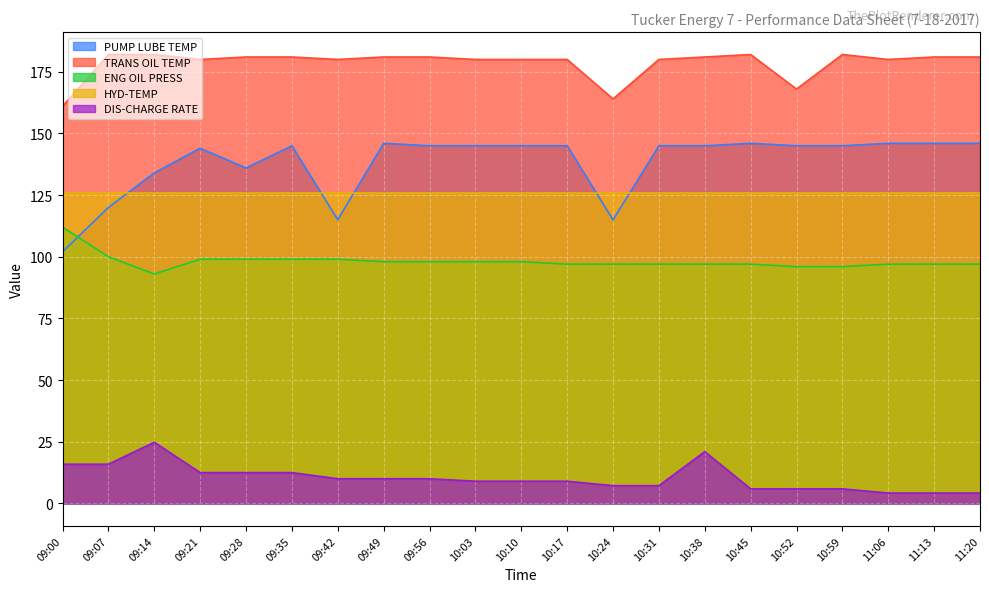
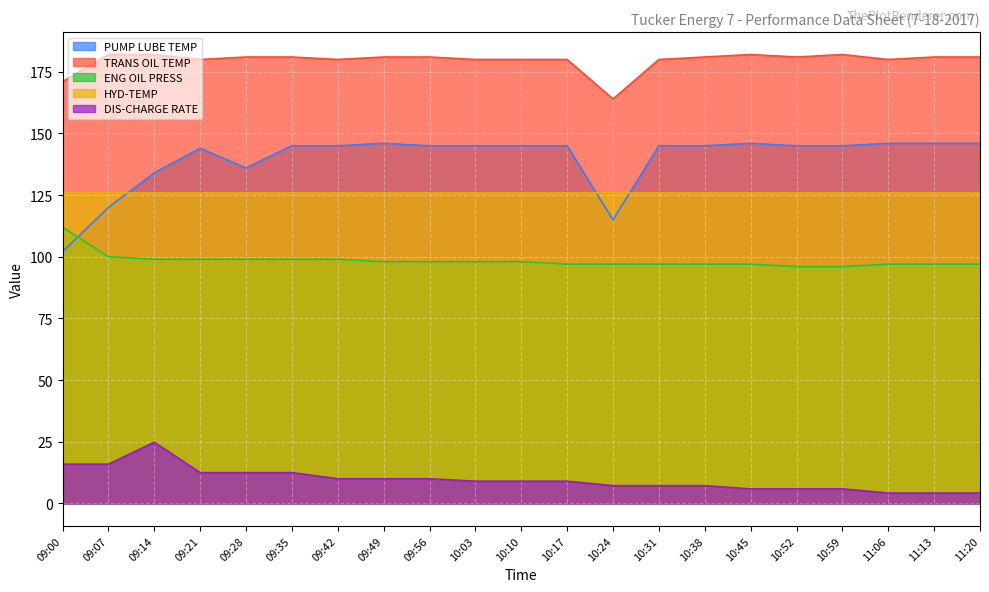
  {
    "PUMP LUBE TEMP": {
      "09:00": 102,
      "09:07": 120,
      "09:14": 134,
      "09:21": 144,
      "09:28": 136,
      "09:35": 145,
-     "09:42": 115,
+     "09:42": 145,
      "09:49": 146,
      "09:56": 145,
      "10:03": 145,
      "10:10": 145,
      "10:17": 145,
      "10:24": 115,
      "10:31": 145,
      "10:38": 145,
      "10:45": 146,
      "10:52": 145,
      "10:59": 145,
      "11:06": 146,
      "11:13": 146,
      "11:20": 146
    },
    "TRANS OIL TEMP": {
-     "09:00": 161,
+     "09:00": 171,
      "09:28": 181,
      "09:35": 181,
      "09:42": 180,
      "09:49": 181,
      "09:56": 181,
      "10:03": 180,
      "10:10": 180,
      "10:17": 180,
      "10:24": 164,
      "10:31": 180,
      "10:38": 181,
      "10:45": 182,
-     "10:52": 168,
+     "10:52": 181,
      "10:59": 182,
      "11:06": 180,
      "11:13": 181,
      "11:20": 181
    },
    "ENG OIL PRESS": {
      "09:00": 112,
      "09:07": 100,
-     "09:14": 93,
+     "09:14": 99,
      "09:21": 99,
      "09:28": 99,
      "09:35": 99,
      "09:42": 99,
      "09:49": 98,
      "09:56": 98,
      "10:03": 98,
      "10:10": 98,
      "10:17": 97,
      "10:24": 97,
      "10:31": 97,
      "10:38": 97,
      "10:45": 97,
      "10:52": 96,
      "10:59": 96,
      "11:06": 97,
      "11:13": 97,
      "11:20": 97
    },
    "HYD-TEMP": {
      "09:00": 126,
      "09:07": 126,
      "09:14": 126,
      "09:21": 126,
      "09:28": 126,
      "09:35": 126,
      "09:42": 126,
      "09:49": 126,
      "09:56": 126,
      "10:03": 126,
      "10:10": 126,
      "10:17": 126,
      "10:24": 126,
      "10:31": 126,
      "10:38": 126,
      "10:45": 126,
      "10:52": 126,
      "10:59": 126,
      "11:06": 126,
      "11:13": 126,
      "11:20": 126
    },
    "DIS-CHARGE RATE": {
      "09:00": 16,
      "09:07": 16,
      "09:14": 25,
      "09:21": 13,
      "09:28": 13,
      "09:35": 13,
      "09:42": 10,
      "09:49": 10,
      "09:56": 10,
      "10:03": 9,
      "10:10": 9,
      "10:17": 9,
      "10:24": 7,
      "10:31": 7,
-     "10:38": 21,
+     "10:38": 7,
      "10:45": 6,
      "10:52": 6,
      "10:59": 6,
      "11:06": 4,
      "11:13": 4,
      "11:20": 4
    }
  }
